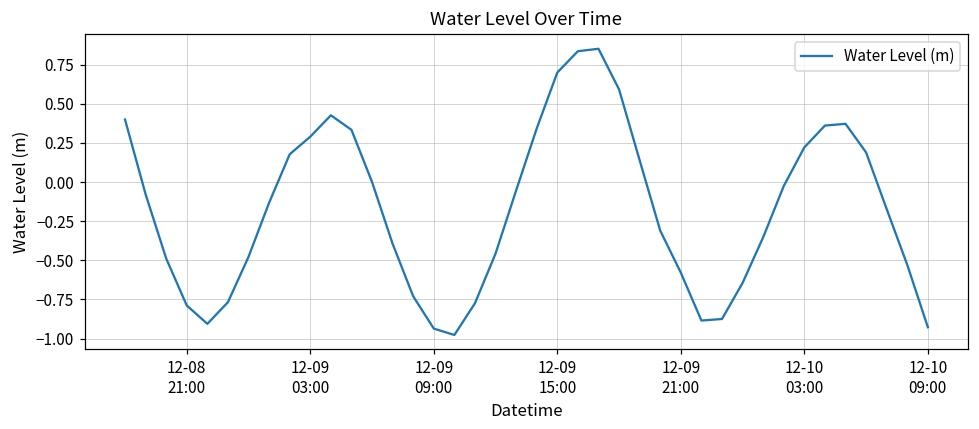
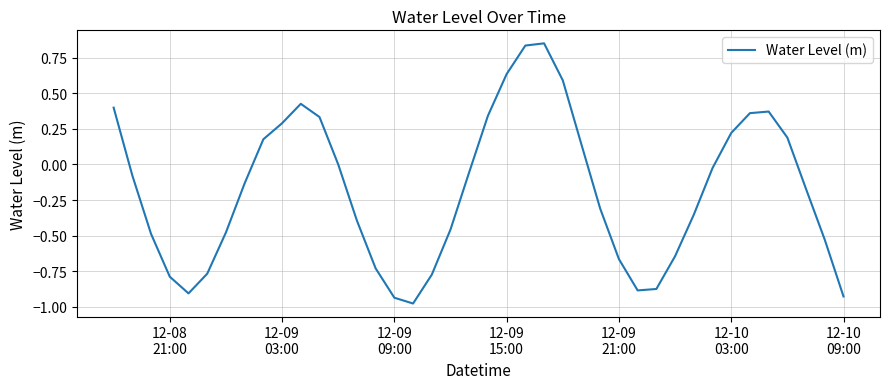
  {
    "12-08 21:00": -0.79,
    "12-09 03:00": 0.29,
    "12-09 09:00": -0.94,
-   "12-09 15:00": 0.70,
-   "12-09 21:00": -0.58,
+   "12-09 15:00": 0.63,
+   "12-09 21:00": -0.66,
    "12-10 03:00": 0.22,
    "12-10 09:00": -0.93
  }
